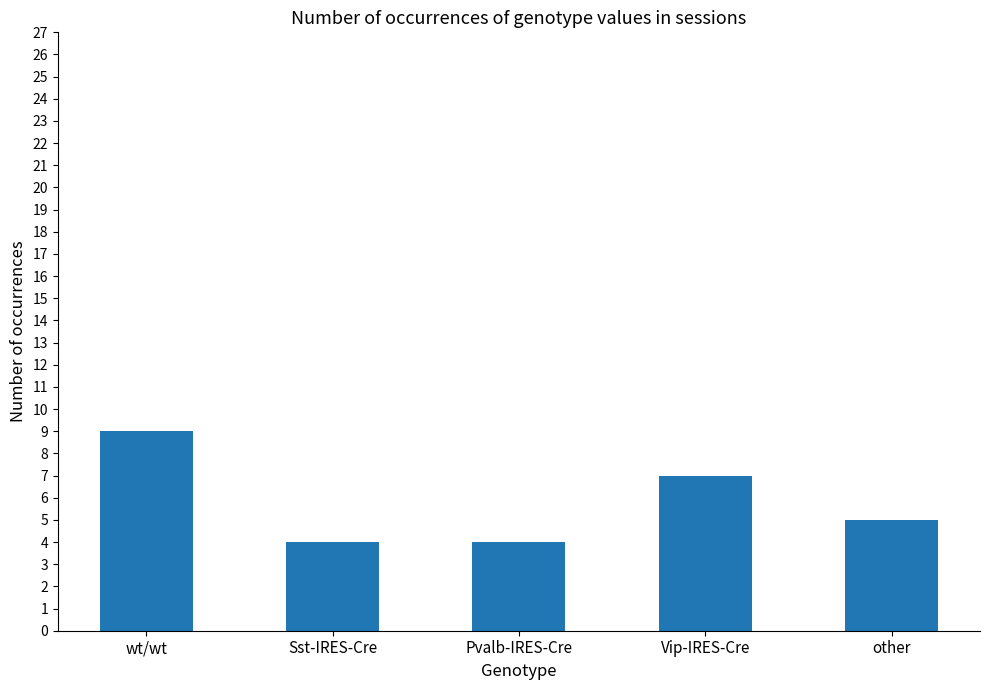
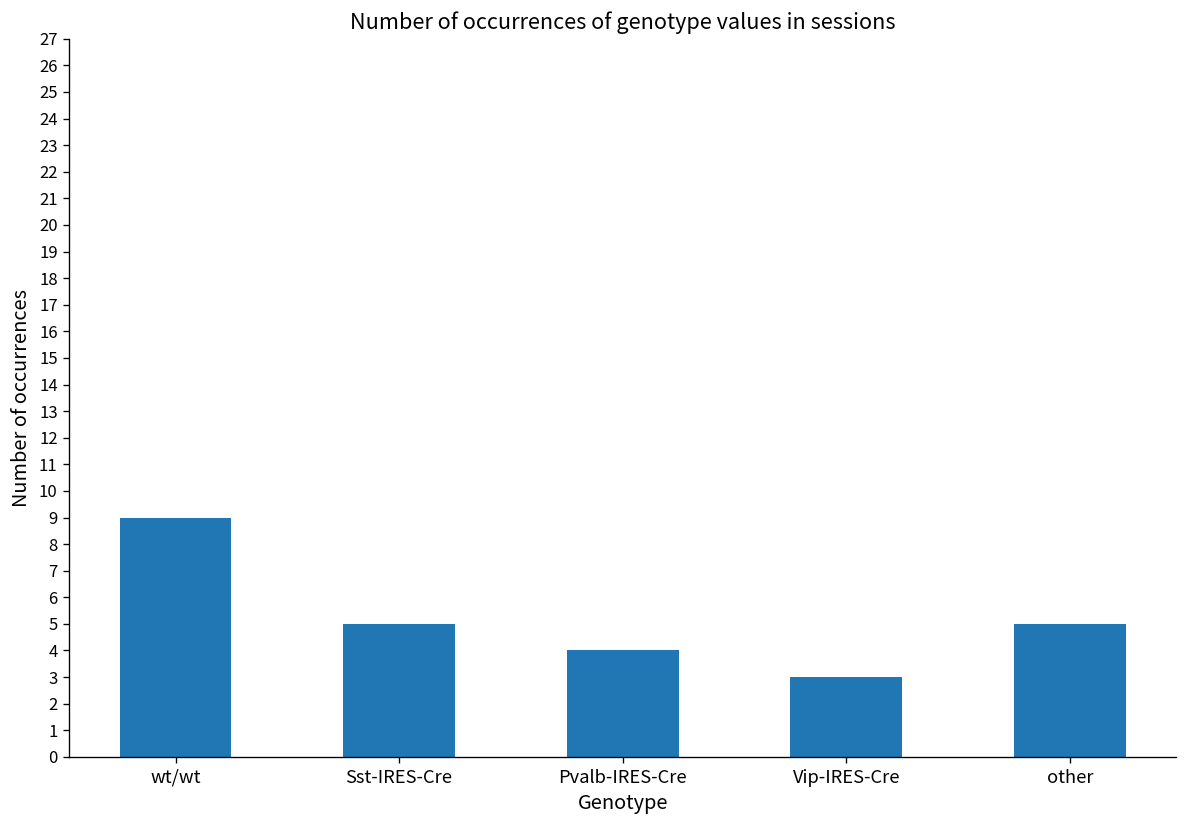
  {
    "wt/wt": 9,
-   "Sst-IRES-Cre": 4,
+   "Sst-IRES-Cre": 5,
    "Pvalb-IRES-Cre": 4,
-   "Vip-IRES-Cre": 7,
+   "Vip-IRES-Cre": 3,
    "other": 5
  }
